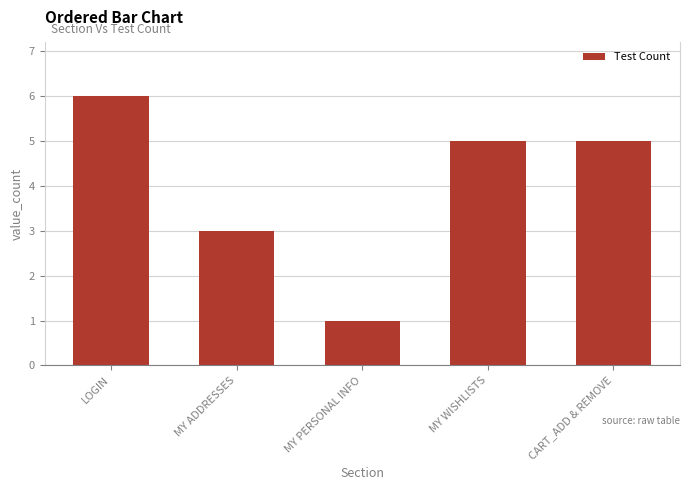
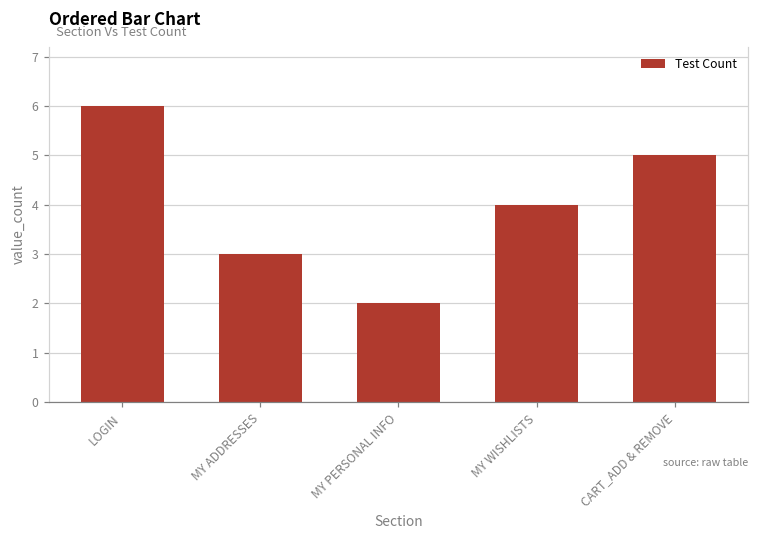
  {
    "LOGIN": 6,
    "MY ADDRESSES": 3,
-   "MY PERSONAL INFO": 1,
-   "MY WISHLISTS": 5,
+   "MY PERSONAL INFO": 2,
+   "MY WISHLISTS": 4,
    "CART_ADD & REMOVE": 5
  }
